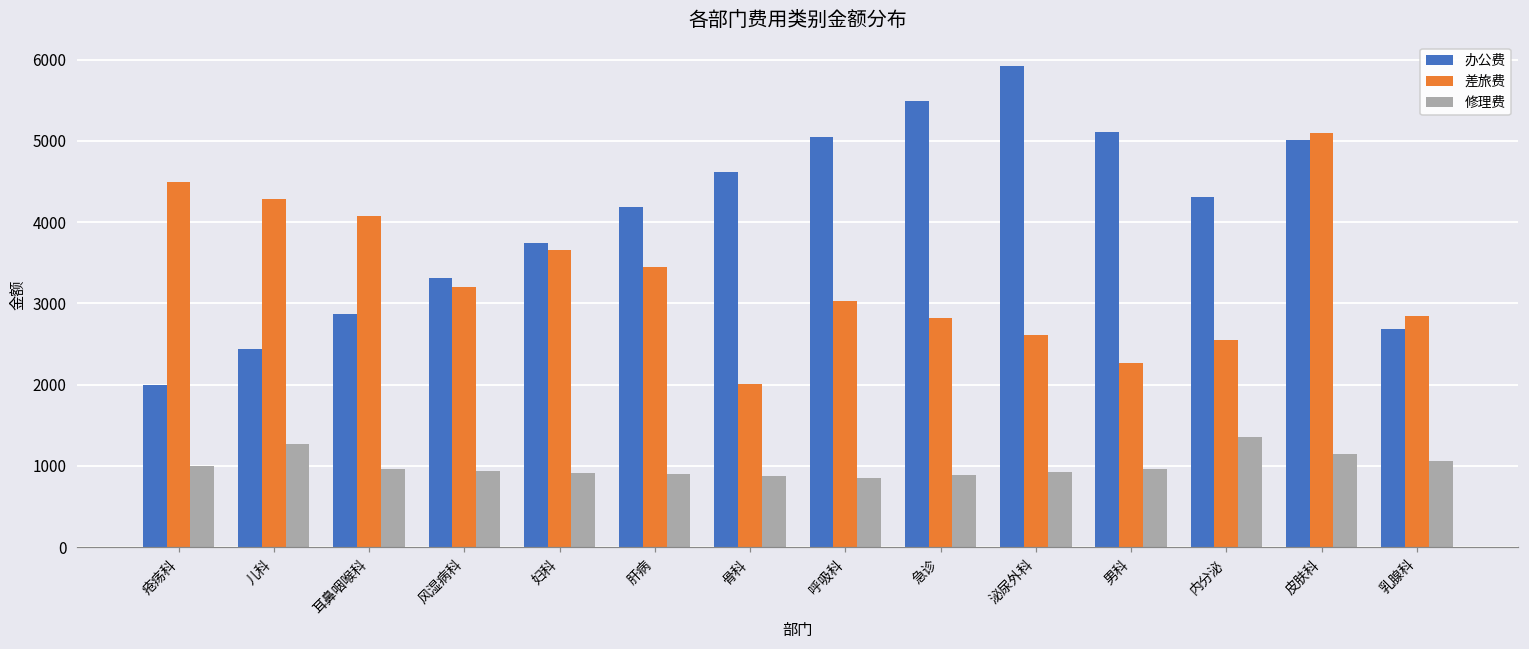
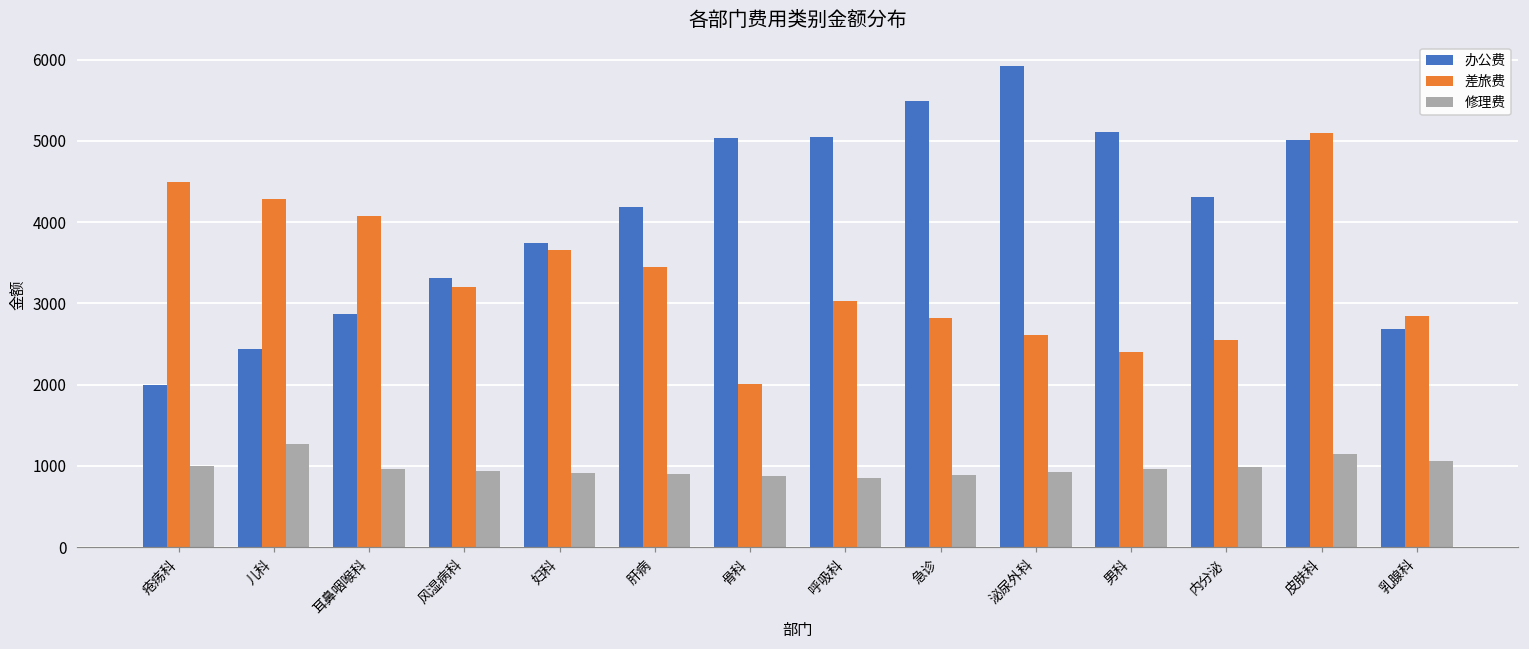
  {
    "办公费": {
      "疮疡科": 2000,
      "儿科": 2400,
      "耳鼻咽喉科": 2900,
      "风湿病科": 3300,
      "妇科": 3700,
      "肝病": 4200,
-     "骨科": 4600,
+     "骨科": 5000,
      "呼吸科": 5100,
      "急诊": 5500,
      "泌尿外科": 5900,
      "男科": 5100,
      "内分泌": 4300,
      "皮肤科": 5000,
      "乳腺科": 2700
    },
    "差旅费": {
      "疮疡科": 4500,
      "儿科": 4300,
      "耳鼻咽喉科": 4100,
      "风湿病科": 3200,
      "妇科": 3700,
      "肝病": 3500,
      "骨科": 2000,
      "呼吸科": 3000,
      "急诊": 2800,
      "泌尿外科": 2600,
-     "男科": 2300,
+     "男科": 2400,
      "内分泌": 2600,
      "皮肤科": 5100,
      "乳腺科": 2900
    },
    "修理费": {
      "疮疡科": 1000,
      "儿科": 1300,
      "耳鼻咽喉科": 1000,
      "风湿病科": 900,
      "妇科": 900,
      "肝病": 900,
      "骨科": 900,
      "呼吸科": 900,
      "急诊": 900,
      "泌尿外科": 900,
      "男科": 1000,
-     "内分泌": 1400,
+     "内分泌": 1000,
      "皮肤科": 1100,
      "乳腺科": 1100
    }
  }
